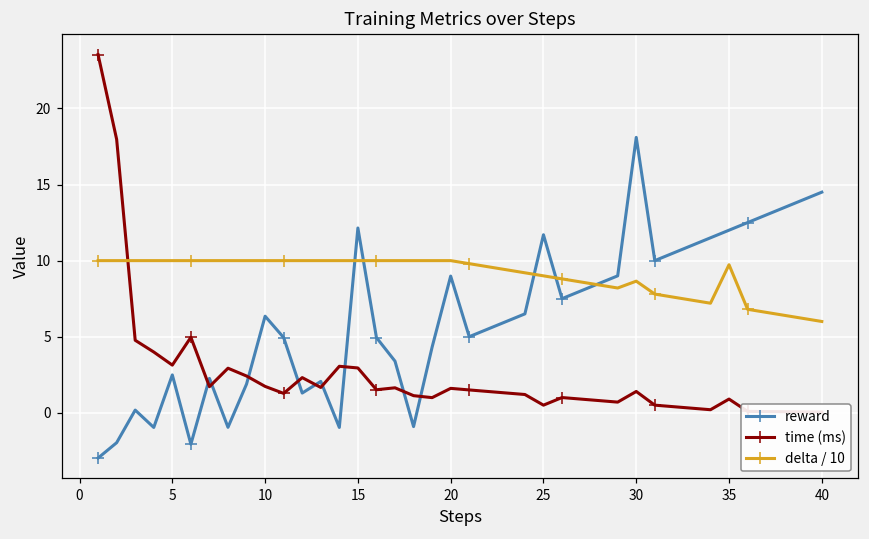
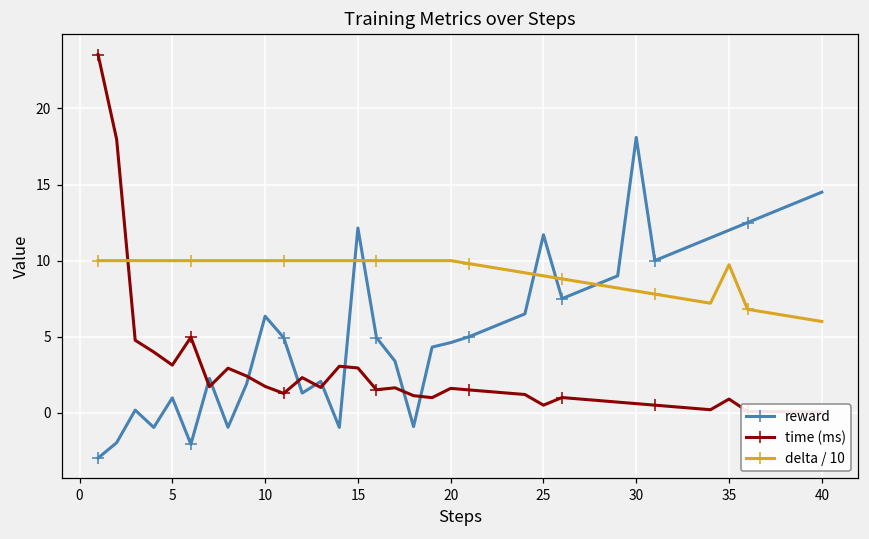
  {
    "reward": {
-     "5": 2.5,
+     "5": 1.0,
      "10": 6.3,
      "15": 12.1,
-     "20": 9.0,
+     "20": 4.6,
      "25": 11.7,
      "30": 18.1,
      "35": 12.0,
      "40": 14.5
    },
    "time (ms)": {
      "5": 3.1,
      "10": 1.7,
      "15": 2.9,
      "20": 1.6,
      "25": 0.5,
-     "30": 1.4,
+     "30": 0.6,
      "35": 0.9
    },
    "delta / 10": {
      "5": 10.0,
      "10": 10.0,
      "15": 10.0,
      "20": 10.0,
      "25": 9.0,
-     "30": 8.7,
+     "30": 8.0,
      "35": 9.7,
      "40": 6.0
    }
  }
